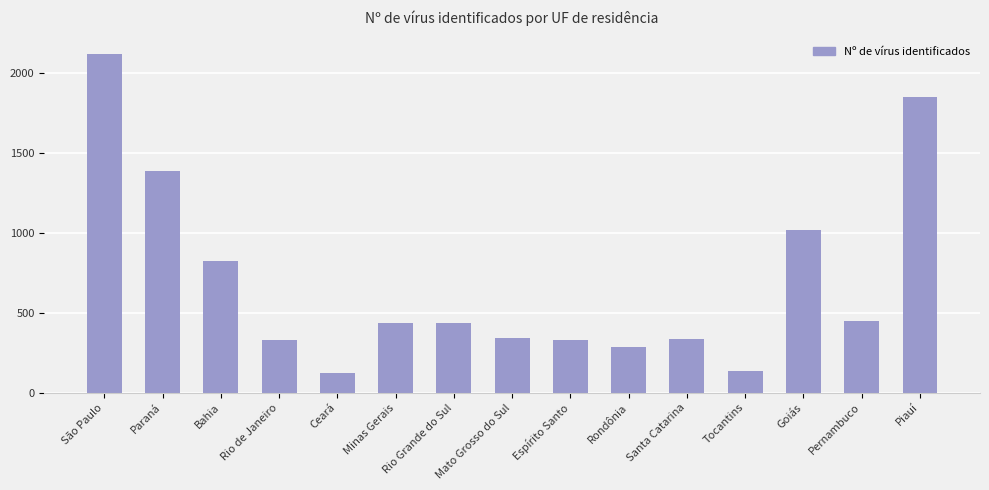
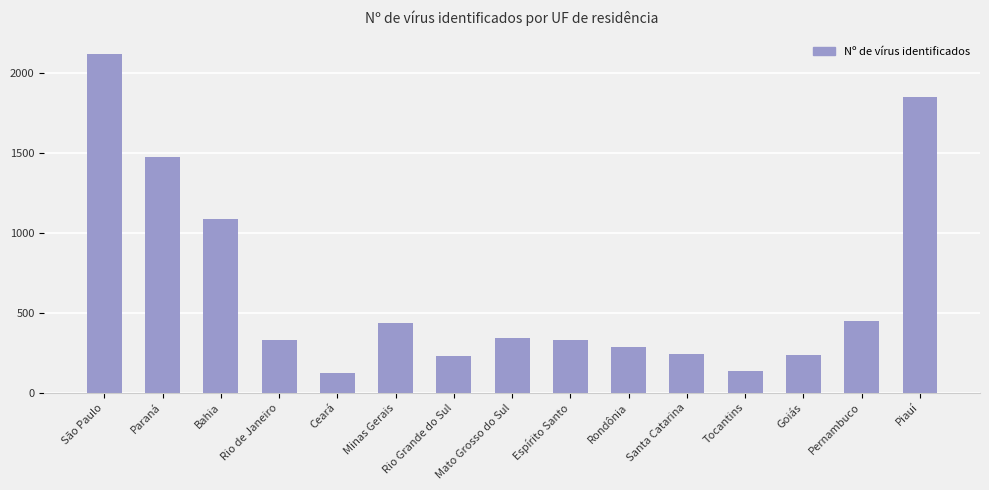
  {
    "São Paulo": 2120,
-   "Paraná": 1390,
-   "Bahia": 820,
+   "Paraná": 1470,
+   "Bahia": 1090,
    "Rio de Janeiro": 330,
    "Ceará": 120,
    "Minas Gerais": 440,
-   "Rio Grande do Sul": 440,
+   "Rio Grande do Sul": 230,
    "Mato Grosso do Sul": 350,
    "Espírito Santo": 330,
    "Rondônia": 280,
-   "Santa Catarina": 330,
+   "Santa Catarina": 240,
    "Tocantins": 130,
-   "Goiás": 1020,
+   "Goiás": 230,
    "Pernambuco": 450,
    "Piauí": 1850
  }
